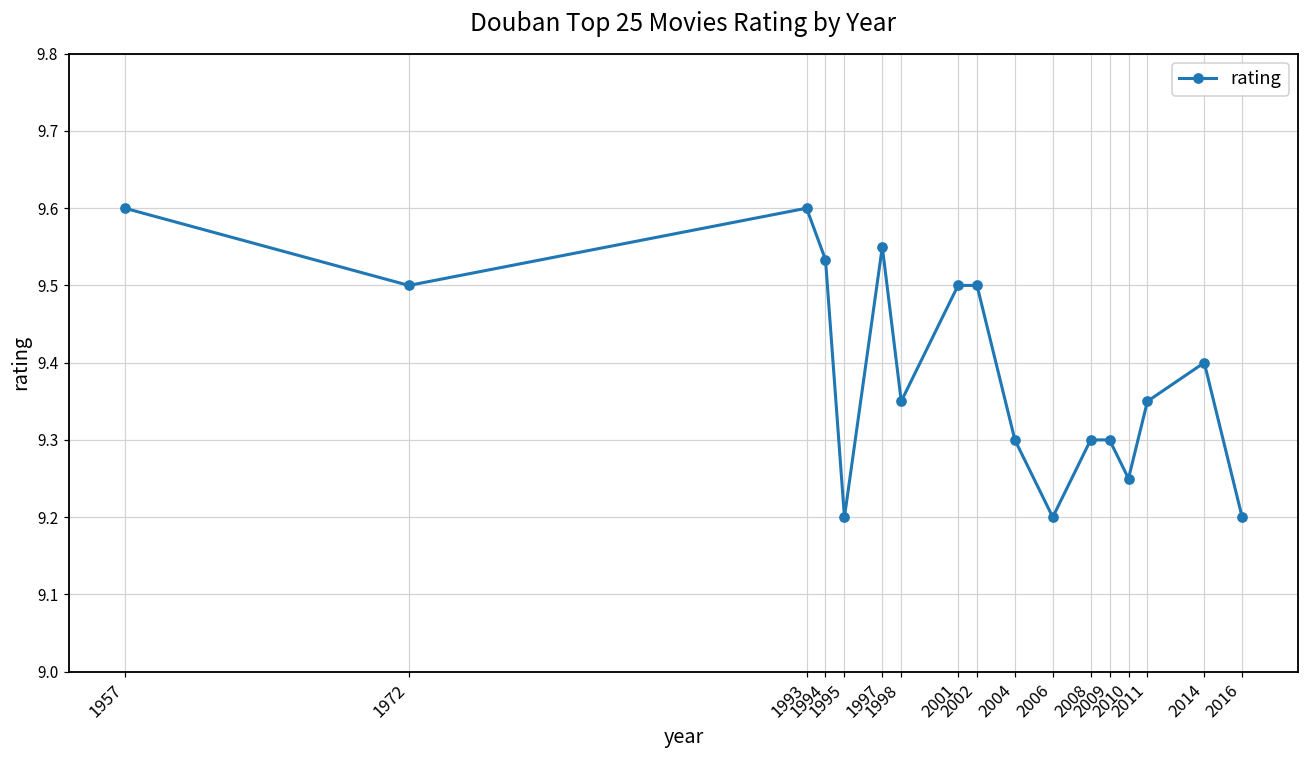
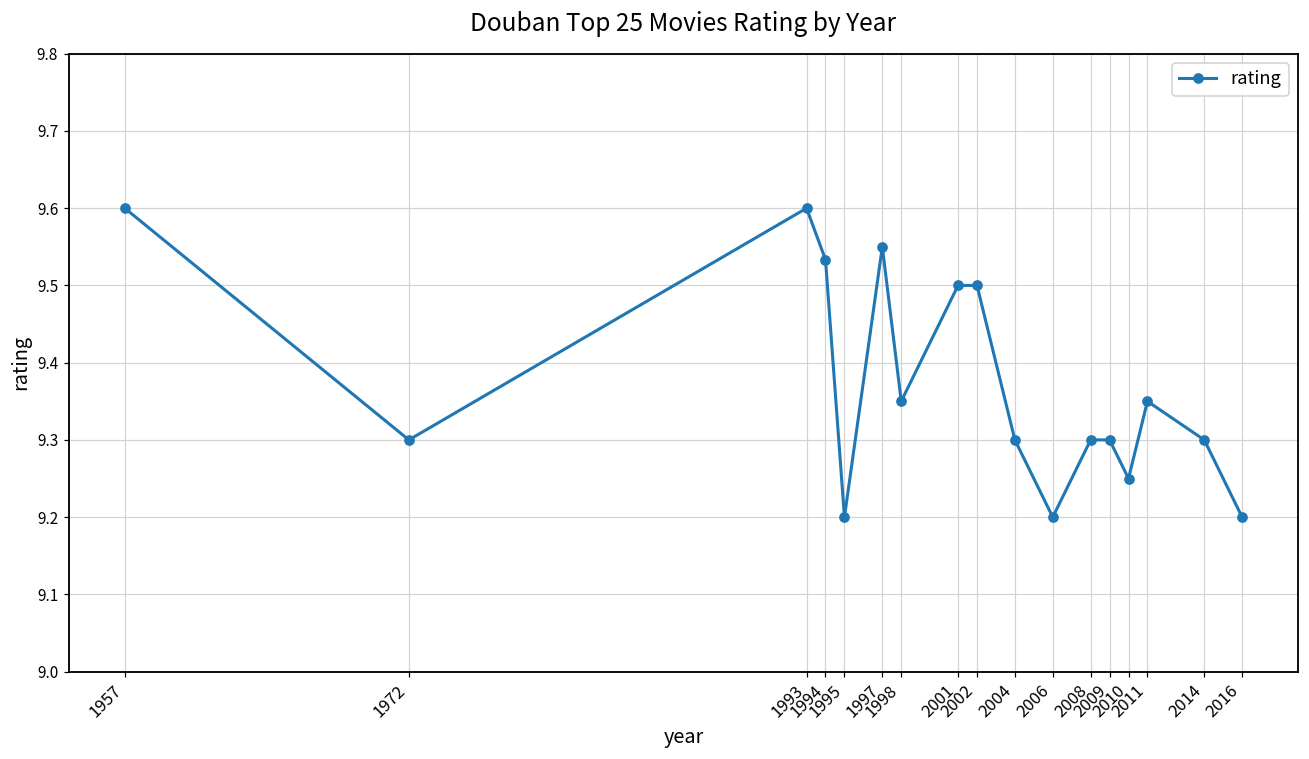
  {
    "1957": 9.6,
-   "1972": 9.5,
+   "1972": 9.3,
    "1993": 9.6,
    "1994": 9.53,
    "1995": 9.2,
    "1997": 9.55,
    "1998": 9.35,
    "2001": 9.5,
    "2002": 9.5,
    "2004": 9.3,
    "2006": 9.2,
    "2008": 9.3,
    "2009": 9.3,
    "2010": 9.25,
    "2011": 9.35,
-   "2014": 9.4,
+   "2014": 9.3,
    "2016": 9.2
  }
